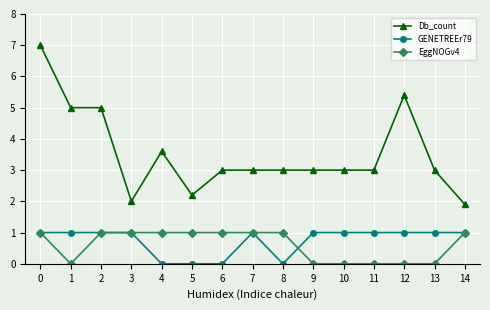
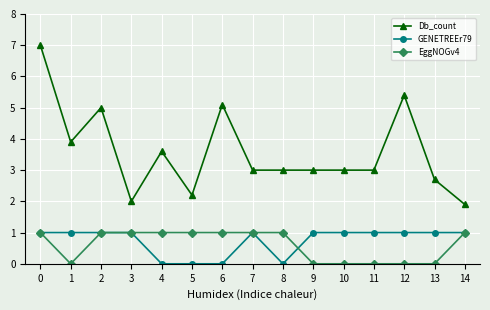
  {
    "Db_count": {
      "0": 7.0,
-     "1": 5.0,
+     "1": 3.9,
      "2": 5.0,
      "3": 2.0,
      "4": 3.6,
      "5": 2.2,
-     "6": 3.0,
+     "6": 5.1,
      "7": 3.0,
      "8": 3.0,
      "9": 3.0,
      "10": 3.0,
      "11": 3.0,
      "12": 5.4,
-     "13": 3.0,
+     "13": 2.7,
      "14": 1.9
    },
    "GENETREEr79": {
      "1": 1.0,
      "4": 0.0,
      "5": 0.0,
      "6": 0.0,
      "8": 0.0,
      "9": 1.0,
      "10": 1.0,
      "11": 1.0,
      "12": 1.0,
      "13": 1.0
    },
    "EggNOGv4": {
      "1": 0.0,
      "4": 1.0,
      "5": 1.0,
      "6": 1.0,
      "8": 1.0,
      "9": 0.0,
      "10": 0.0,
      "11": 0.0,
      "12": 0.0,
      "13": 0.0
    }
  }
